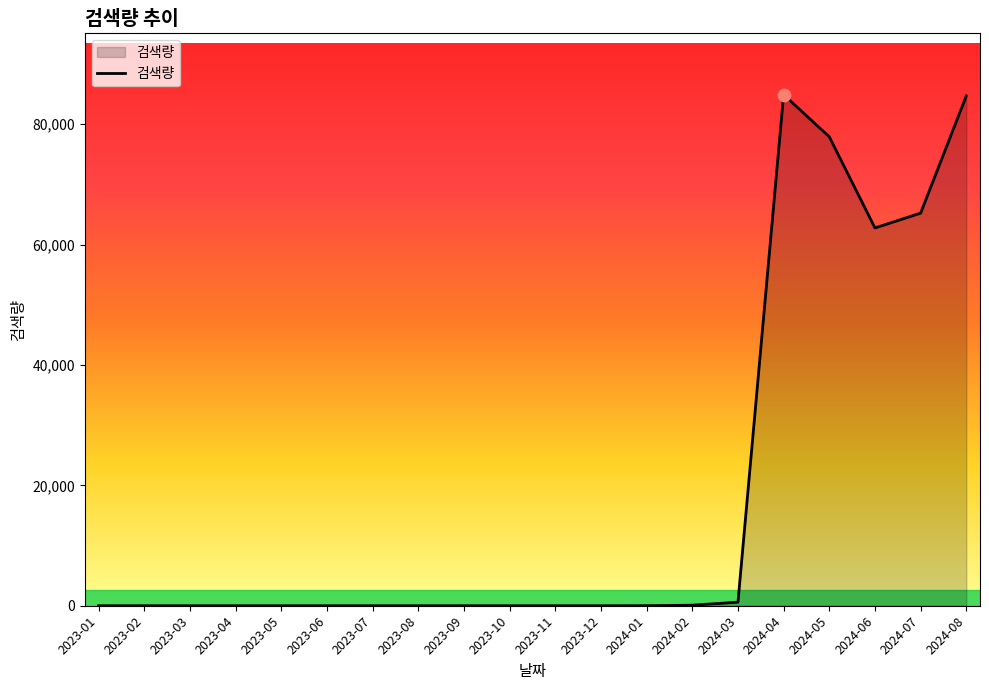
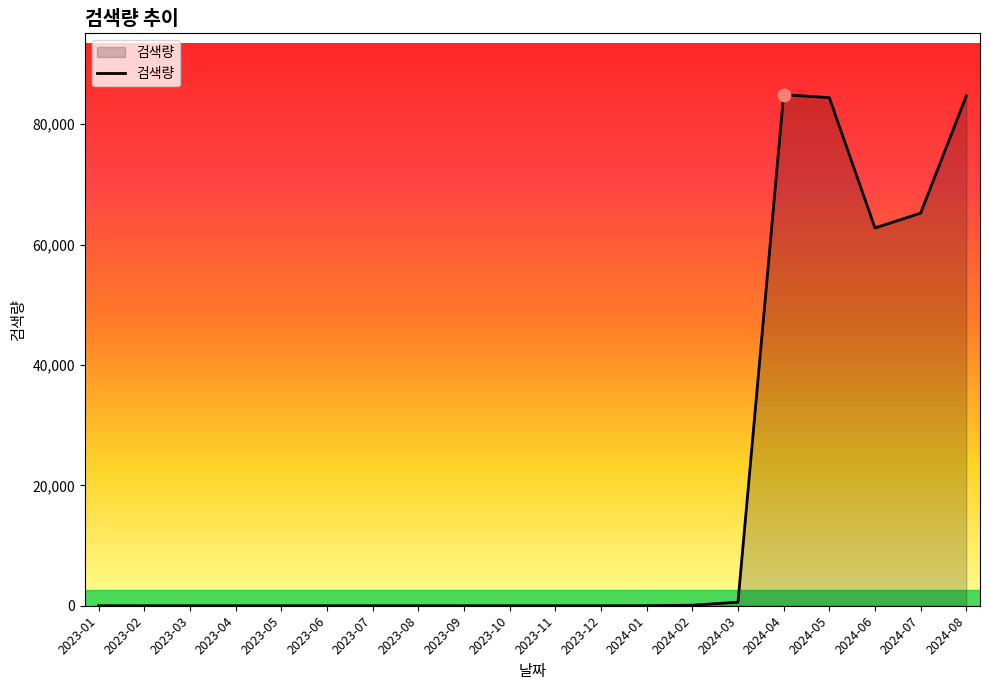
  {
    "검색량": {
-     "2024-05": "78,000",
+     "2024-05": "84,000",
      "2024-06": "63,000",
      "2024-07": "65,000",
      "2024-08": "85,000"
    }
  }
